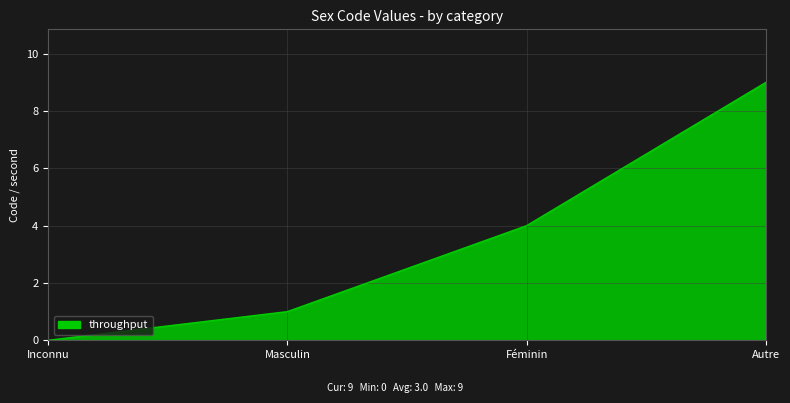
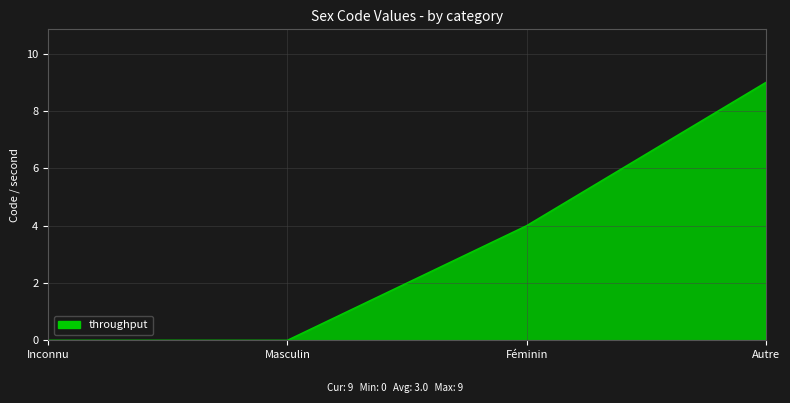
  {
    "Inconnu": 0,
-   "Masculin": 1,
+   "Masculin": 0,
    "Féminin": 4,
    "Autre": 9
  }
